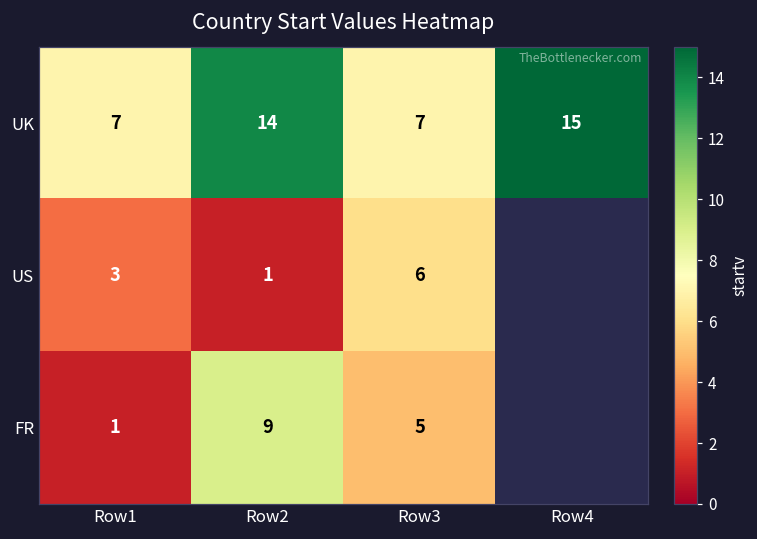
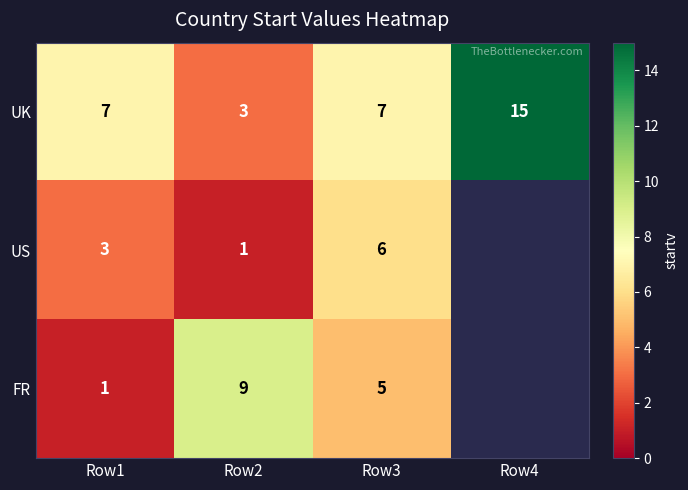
  {
    "UK": {
      "Row1": 7,
-     "Row2": 14,
+     "Row2": 3,
      "Row3": 7
    },
    "US": {
      "Row1": 3,
      "Row2": 1,
      "Row3": 6
    },
    "FR": {
      "Row1": 1,
      "Row2": 9,
      "Row3": 5
    }
  }
